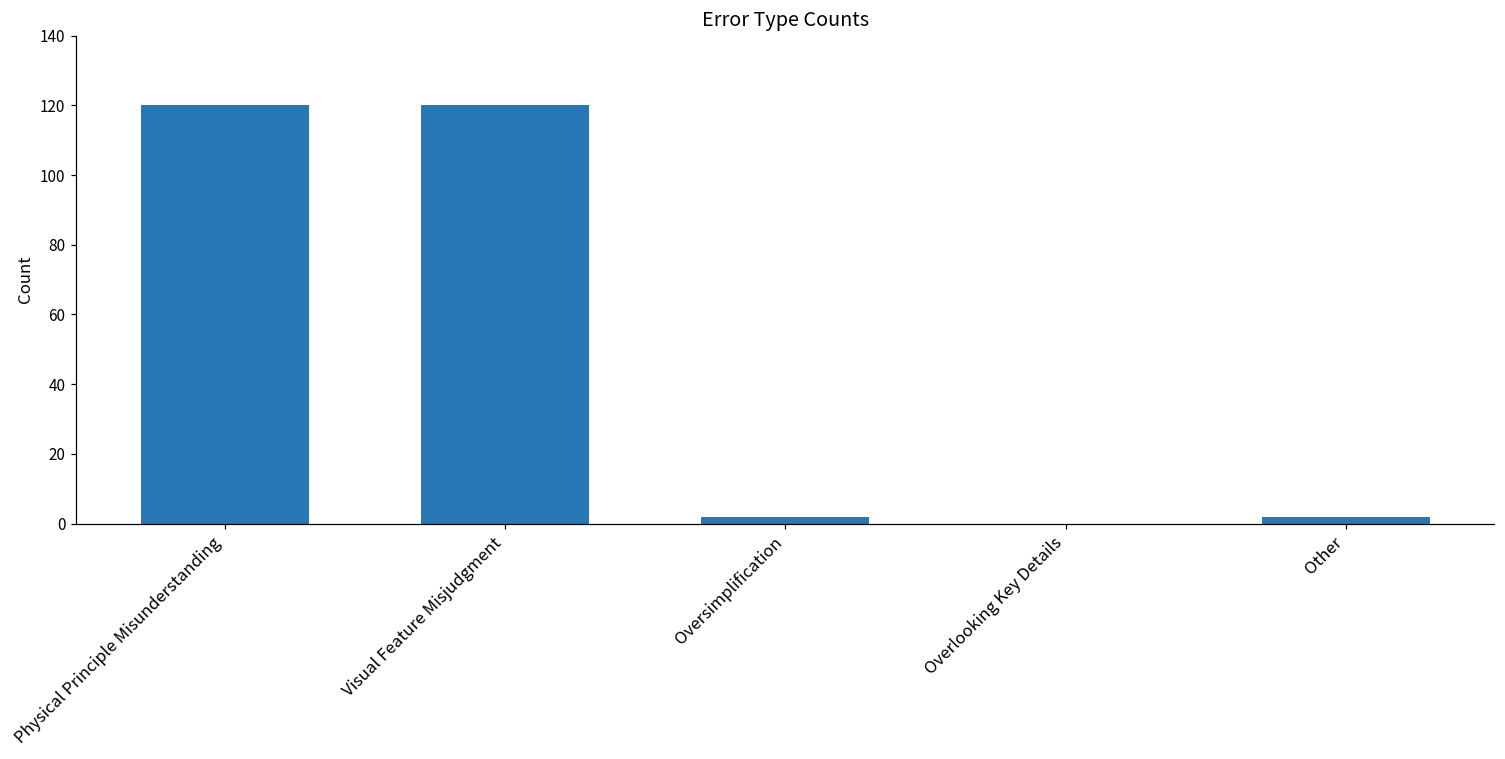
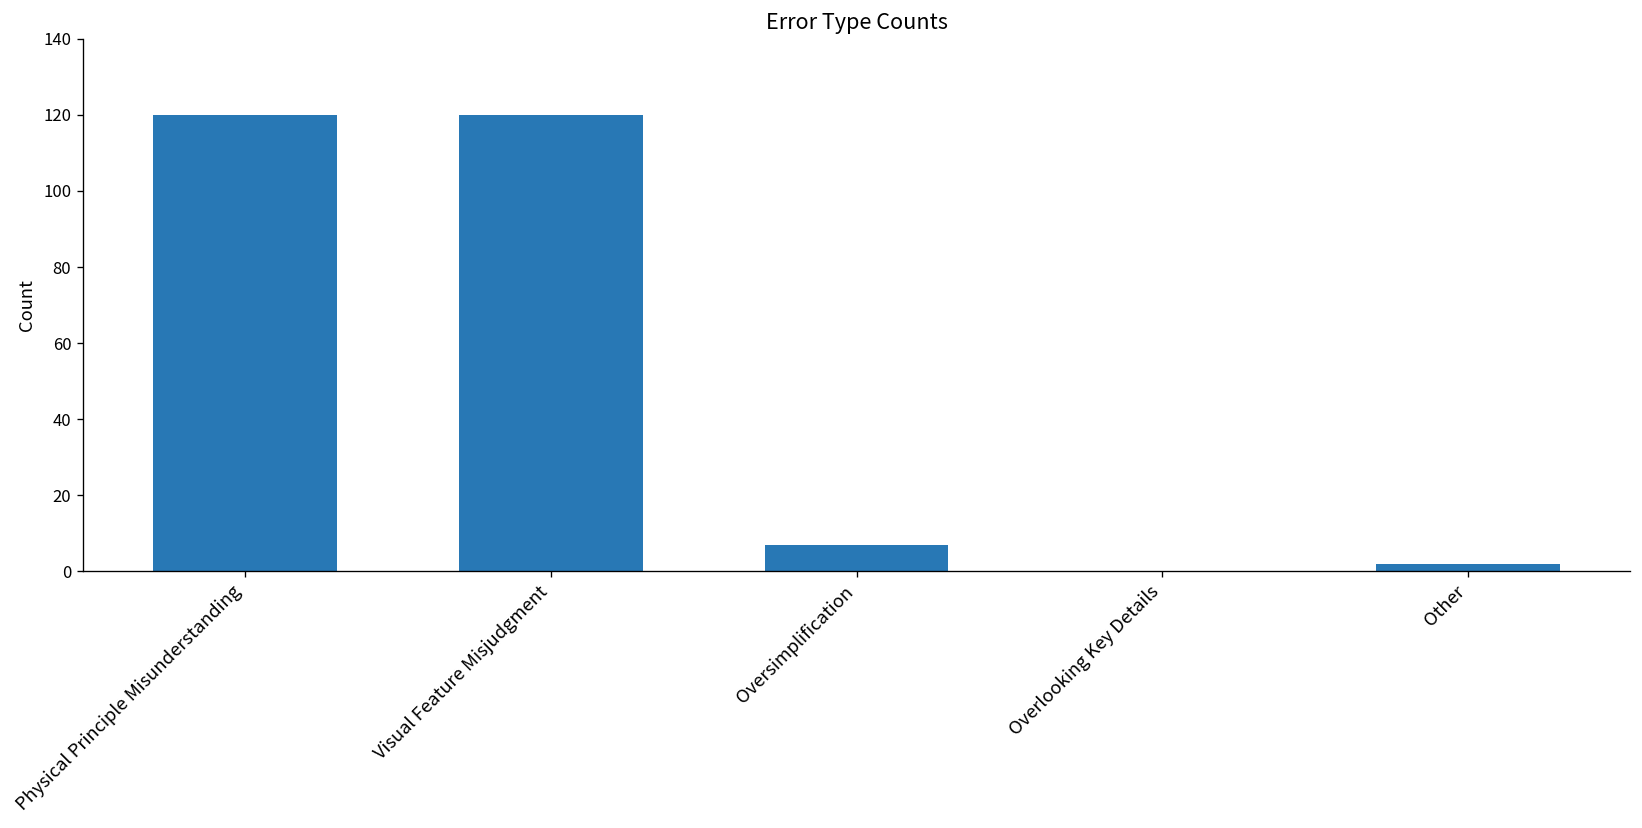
  {
    "Physical Principle Misunderstanding": 120,
    "Visual Feature Misjudgment": 120,
-   "Oversimplification": 2,
+   "Oversimplification": 7,
    "Overlooking Key Details": 0,
    "Other": 2
  }
